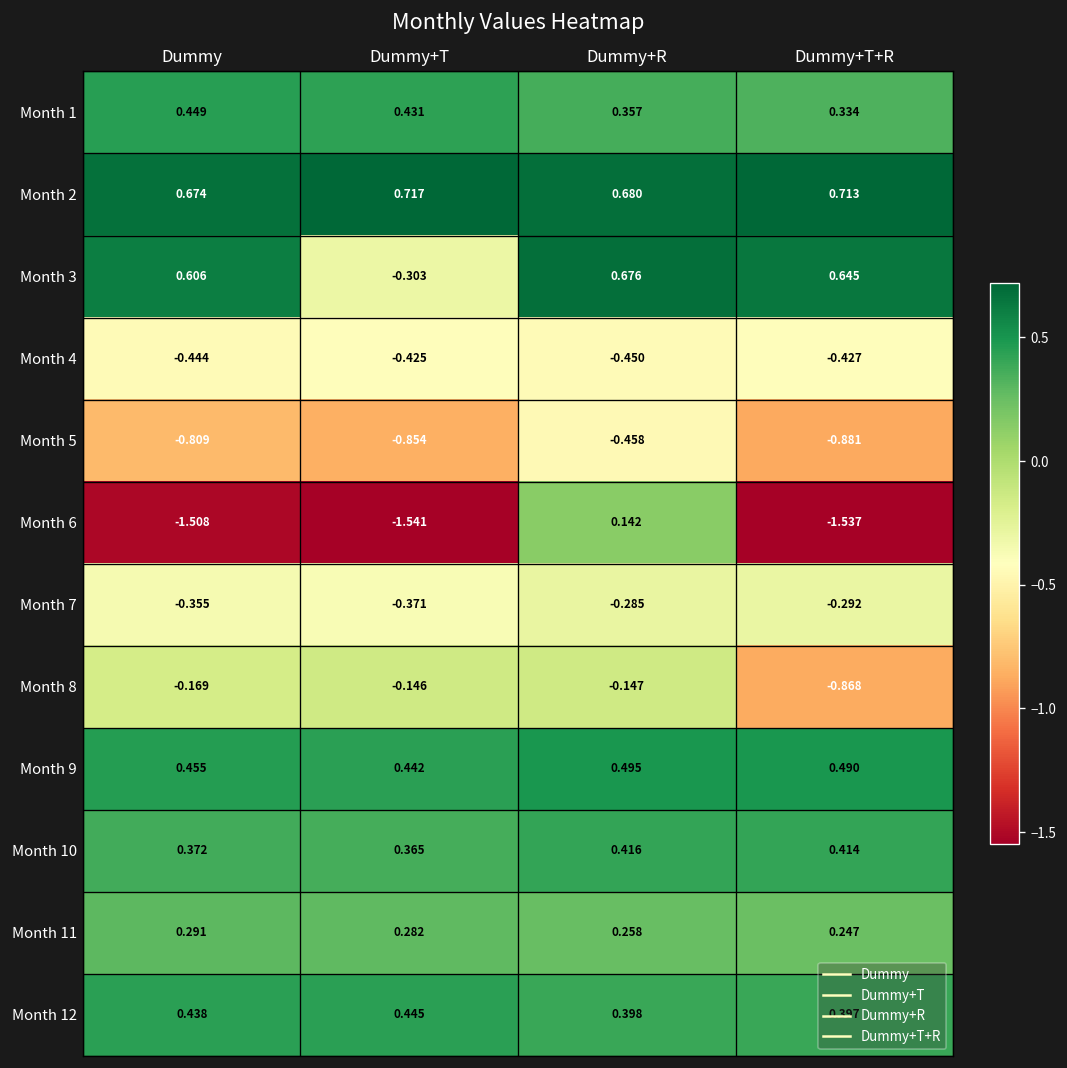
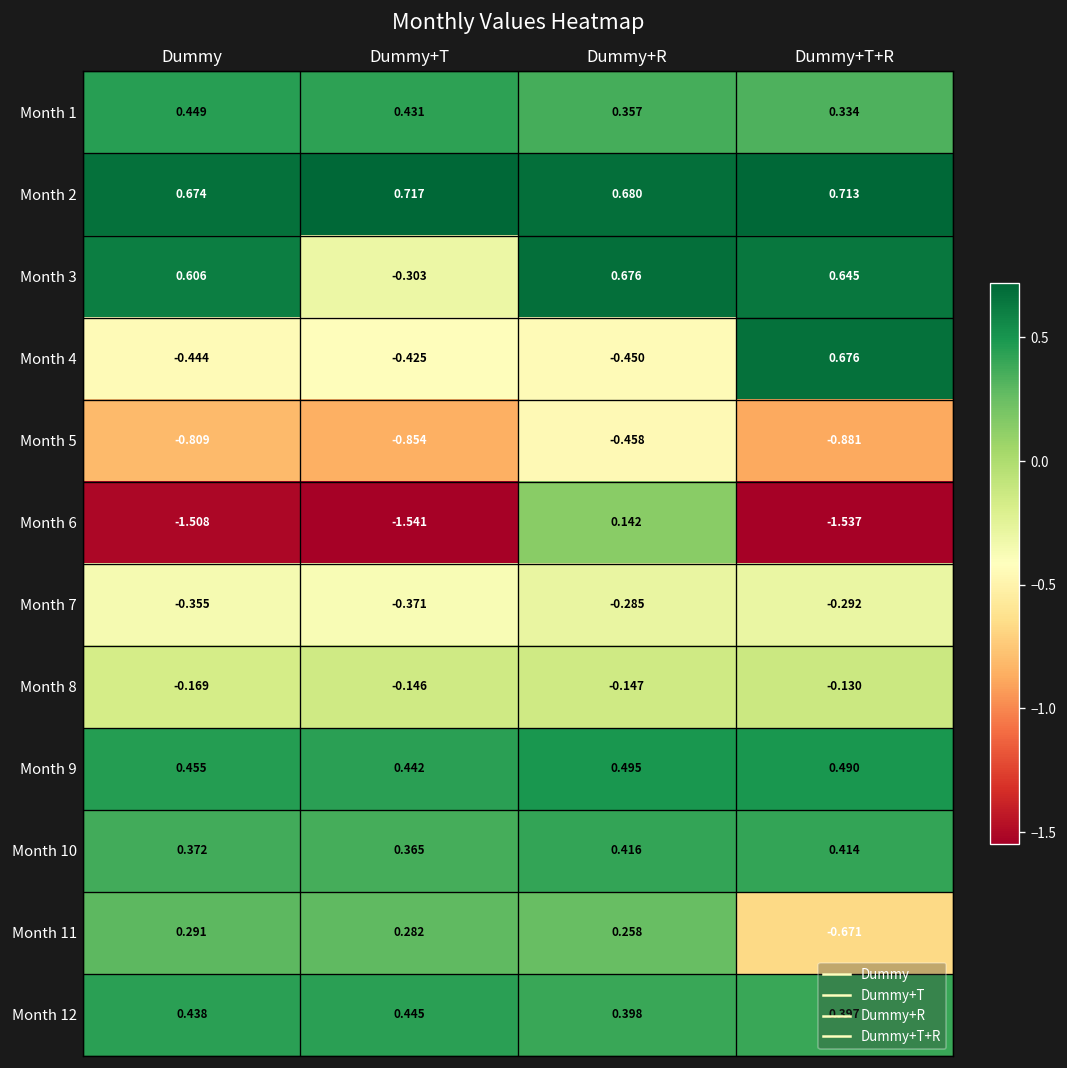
  {
    "Month 1": {
      "Dummy": 0.449,
      "Dummy+T": 0.431,
      "Dummy+R": 0.357,
      "Dummy+T+R": 0.334
    },
    "Month 2": {
      "Dummy": 0.674,
      "Dummy+T": 0.717,
      "Dummy+R": 0.680,
      "Dummy+T+R": 0.713
    },
    "Month 3": {
      "Dummy": 0.606,
      "Dummy+T": -0.303,
      "Dummy+R": 0.676,
      "Dummy+T+R": 0.645
    },
    "Month 4": {
      "Dummy": -0.444,
      "Dummy+T": -0.425,
      "Dummy+R": -0.450,
-     "Dummy+T+R": -0.427
+     "Dummy+T+R": 0.676
    },
    "Month 5": {
      "Dummy": -0.809,
      "Dummy+T": -0.854,
      "Dummy+R": -0.458,
      "Dummy+T+R": -0.881
    },
    "Month 6": {
      "Dummy": -1.508,
      "Dummy+T": -1.541,
      "Dummy+R": 0.142,
      "Dummy+T+R": -1.537
    },
    "Month 7": {
      "Dummy": -0.355,
      "Dummy+T": -0.371,
      "Dummy+R": -0.285,
      "Dummy+T+R": -0.292
    },
    "Month 8": {
      "Dummy": -0.169,
      "Dummy+T": -0.146,
      "Dummy+R": -0.147,
-     "Dummy+T+R": -0.868
+     "Dummy+T+R": -0.130
    },
    "Month 9": {
      "Dummy": 0.455,
      "Dummy+T": 0.442,
      "Dummy+R": 0.495,
      "Dummy+T+R": 0.490
    },
    "Month 10": {
      "Dummy": 0.372,
      "Dummy+T": 0.365,
      "Dummy+R": 0.416,
      "Dummy+T+R": 0.414
    },
    "Month 11": {
      "Dummy": 0.291,
      "Dummy+T": 0.282,
      "Dummy+R": 0.258,
-     "Dummy+T+R": 0.247
+     "Dummy+T+R": -0.671
    },
    "Month 12": {
      "Dummy": 0.438,
      "Dummy+T": 0.445,
      "Dummy+R": 0.398
    }
  }
